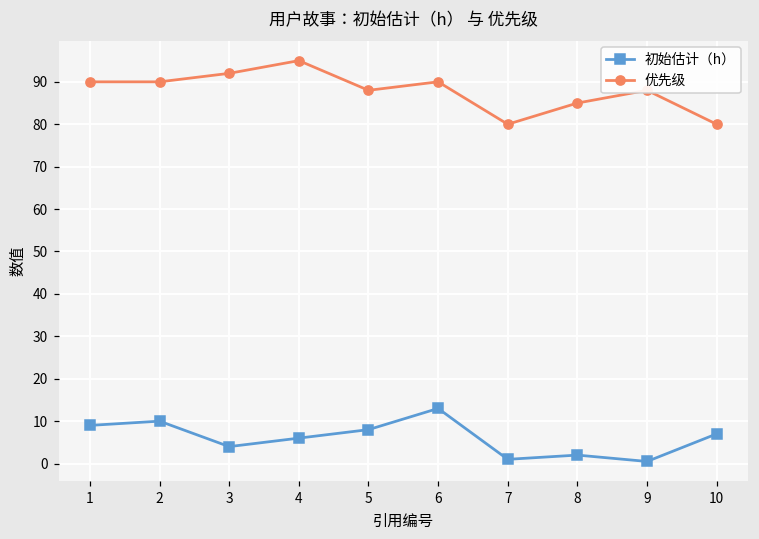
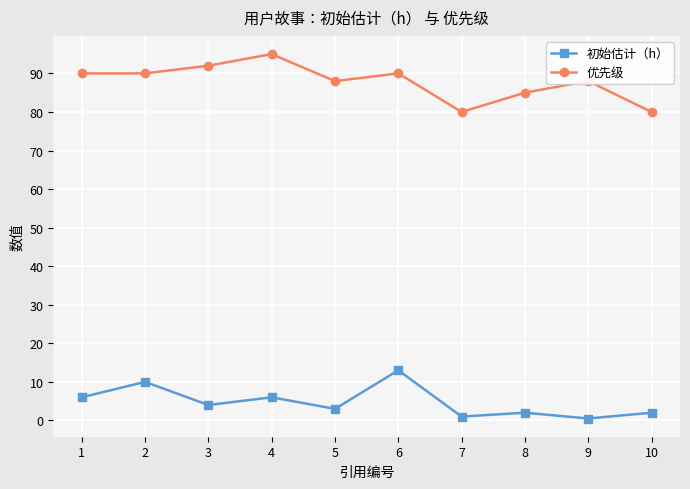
  {
    "初始估计（h）": {
-     "1": 9,
+     "1": 6,
      "2": 10,
      "3": 4,
      "4": 6,
-     "5": 8,
+     "5": 3,
      "6": 13,
      "7": 1,
      "8": 2,
      "9": 1,
-     "10": 7
+     "10": 2
    },
    "优先级": {
      "1": 90,
      "2": 90,
      "3": 92,
      "4": 95,
      "5": 88,
      "6": 90,
      "7": 80,
      "8": 85,
      "10": 80
    }
  }
